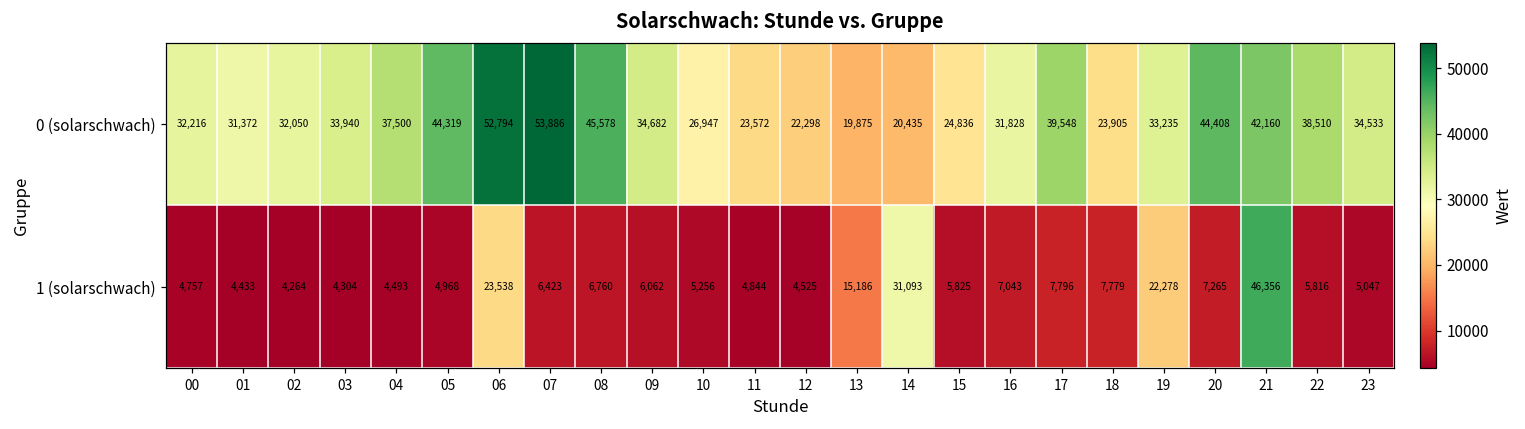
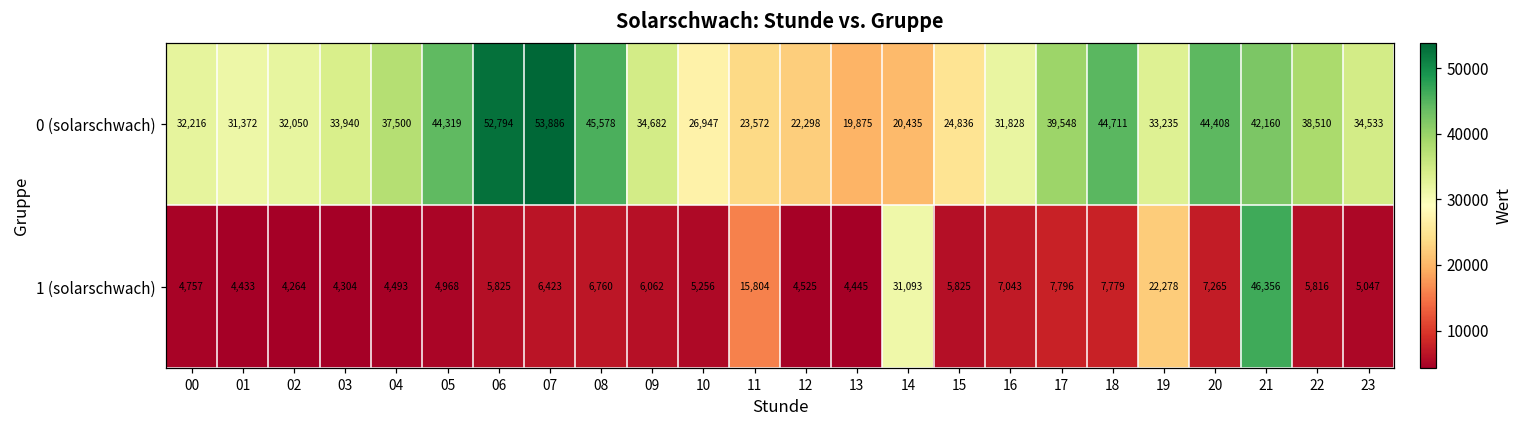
  {
    "0 (solarschwach)": {
      "00": "32,216",
      "01": "31,372",
      "02": "32,050",
      "03": "33,940",
      "04": "37,500",
      "05": "44,319",
      "06": "52,794",
      "07": "53,886",
      "08": "45,578",
      "09": "34,682",
      "10": "26,947",
      "11": "23,572",
      "12": "22,298",
      "13": "19,875",
      "14": "20,435",
      "15": "24,836",
      "16": "31,828",
      "17": "39,548",
-     "18": "23,905",
+     "18": "44,711",
      "19": "33,235",
      "20": "44,408",
      "21": "42,160",
      "22": "38,510",
      "23": "34,533"
    },
    "1 (solarschwach)": {
      "00": "4,757",
      "01": "4,433",
      "02": "4,264",
      "03": "4,304",
      "04": "4,493",
      "05": "4,968",
-     "06": "23,538",
+     "06": "5,825",
      "07": "6,423",
      "08": "6,760",
      "09": "6,062",
      "10": "5,256",
-     "11": "4,844",
+     "11": "15,804",
      "12": "4,525",
-     "13": "15,186",
+     "13": "4,445",
      "14": "31,093",
      "15": "5,825",
      "16": "7,043",
      "17": "7,796",
      "18": "7,779",
      "19": "22,278",
      "20": "7,265",
      "21": "46,356",
      "22": "5,816",
      "23": "5,047"
    }
  }
